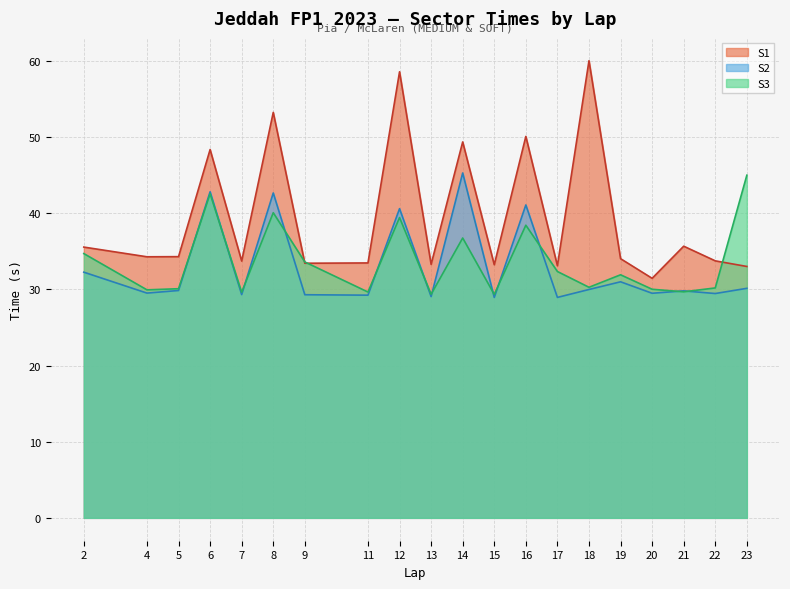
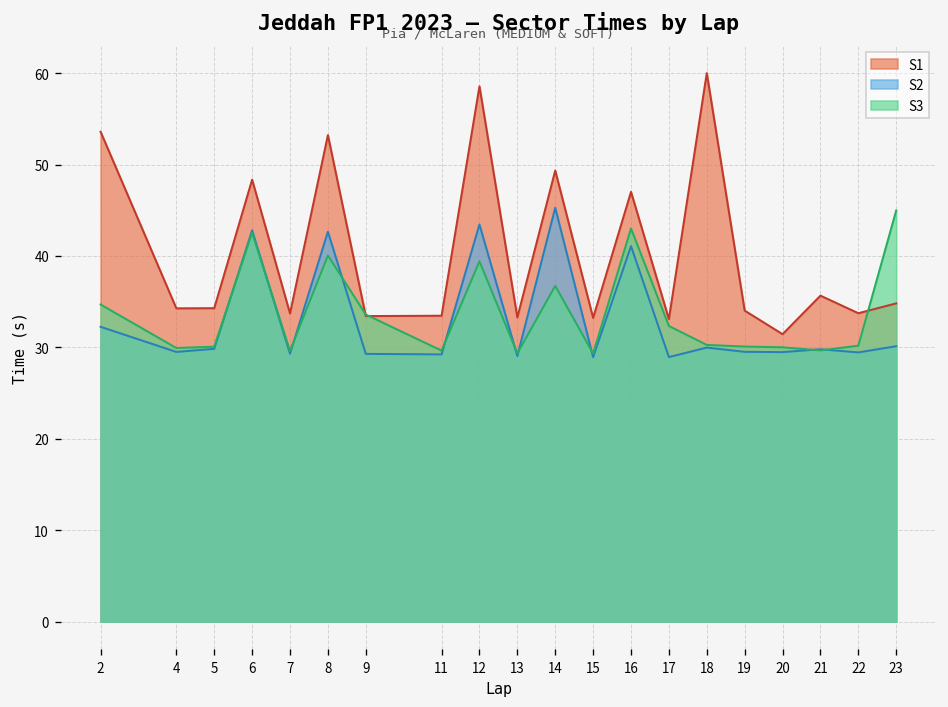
  {
    "S1": {
-     "2": 36,
+     "2": 54,
      "4": 34,
      "5": 34,
      "6": 48,
      "7": 34,
      "8": 53,
      "11": 33,
      "12": 59,
      "13": 33,
      "14": 49,
      "15": 33,
-     "16": 50,
+     "16": 47,
      "17": 33,
      "18": 60,
      "19": 34,
      "20": 31,
      "21": 36,
      "22": 34,
-     "23": 33
+     "23": 35
    },
    "S2": {
      "2": 32,
      "4": 30,
      "8": 43,
      "9": 29,
      "11": 29,
-     "12": 41,
+     "12": 43,
      "14": 45,
      "15": 29,
      "16": 41,
      "17": 29,
-     "19": 31,
+     "19": 30,
      "20": 29,
      "22": 29,
      "23": 30
    },
    "S3": {
      "2": 35,
      "4": 30,
      "8": 40,
      "11": 30,
      "12": 39,
      "14": 37,
      "15": 29,
-     "16": 38,
+     "16": 43,
      "17": 32,
-     "19": 32,
+     "19": 30,
      "20": 30,
      "22": 30,
      "23": 45
    }
  }
